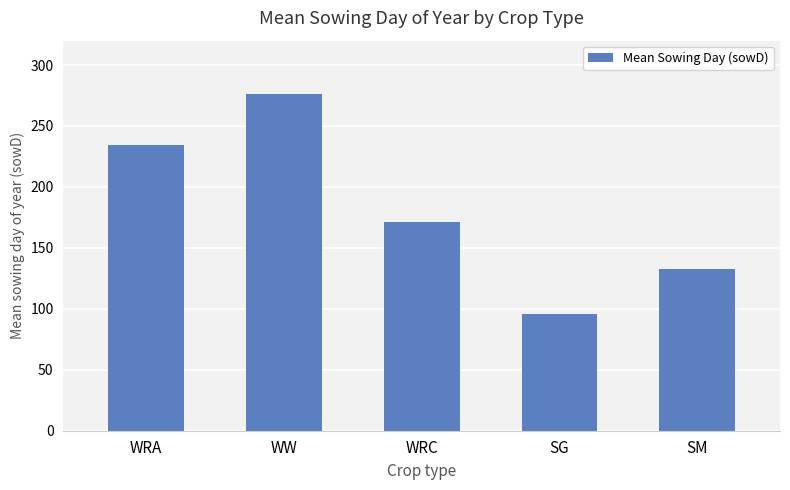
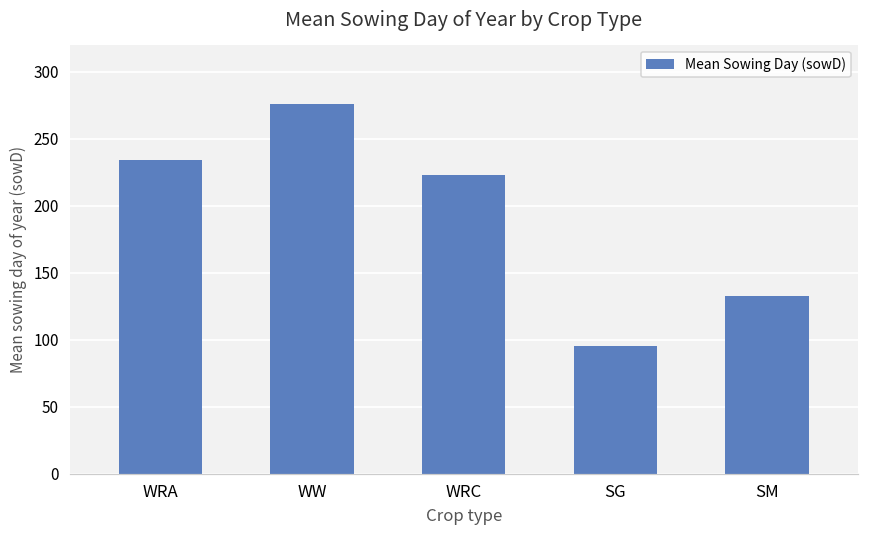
  {
    "WRA": 234,
    "WW": 276,
-   "WRC": 171,
+   "WRC": 223,
    "SG": 96,
    "SM": 133
  }
